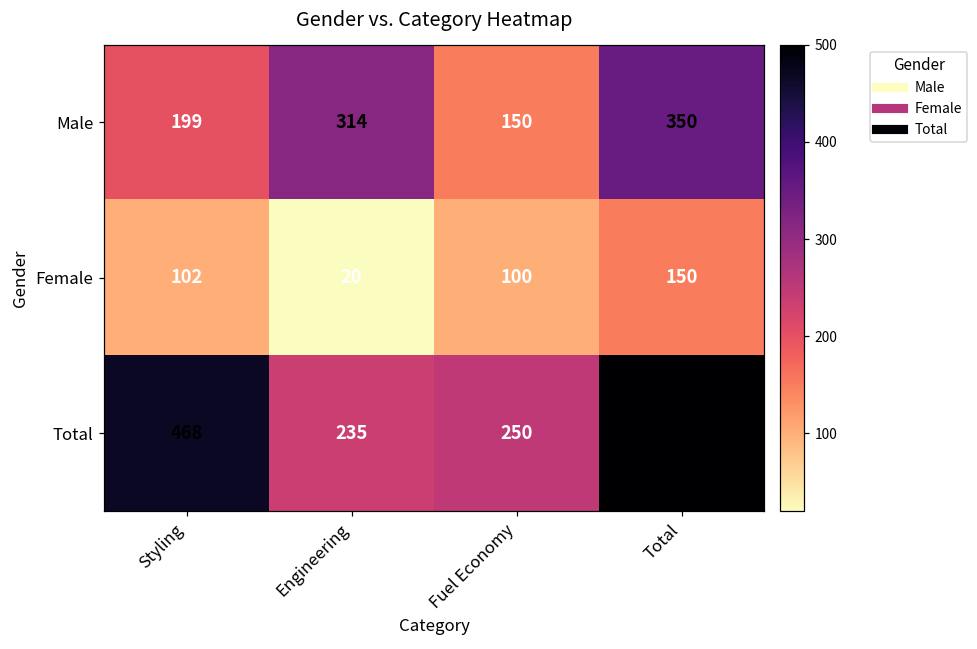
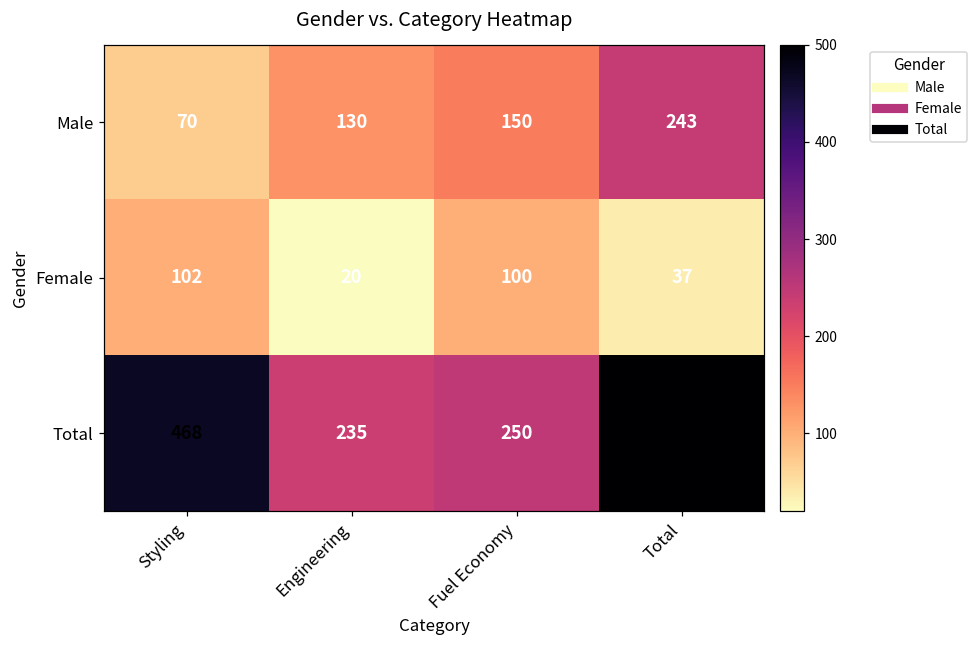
  {
    "Male": {
-     "Styling": 199,
-     "Engineering": 314,
+     "Styling": 70,
+     "Engineering": 130,
      "Fuel Economy": 150,
-     "Total": 350
+     "Total": 243
    },
    "Female": {
      "Styling": 102,
      "Engineering": 20,
      "Fuel Economy": 100,
-     "Total": 150
+     "Total": 37
    },
    "Total": {
      "Engineering": 235,
      "Fuel Economy": 250
    }
  }
